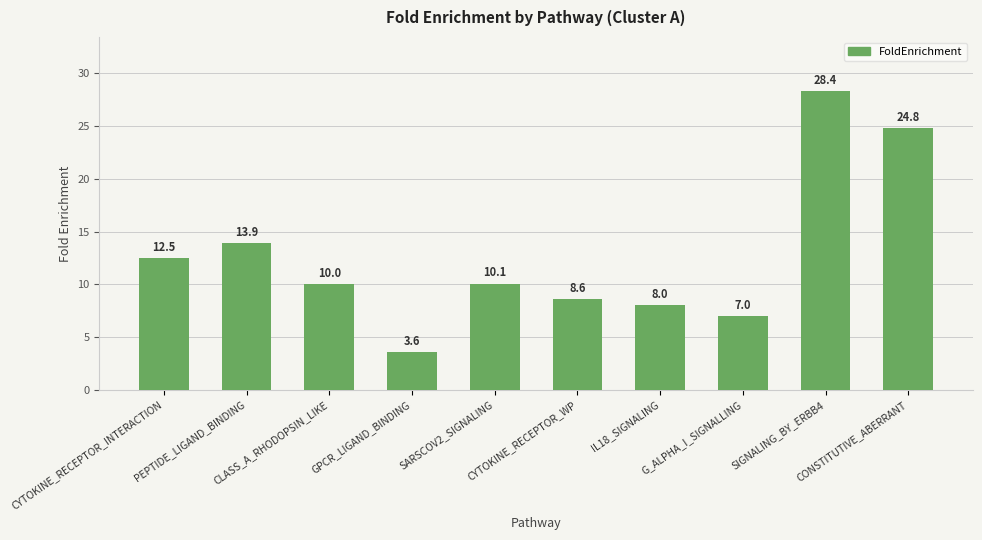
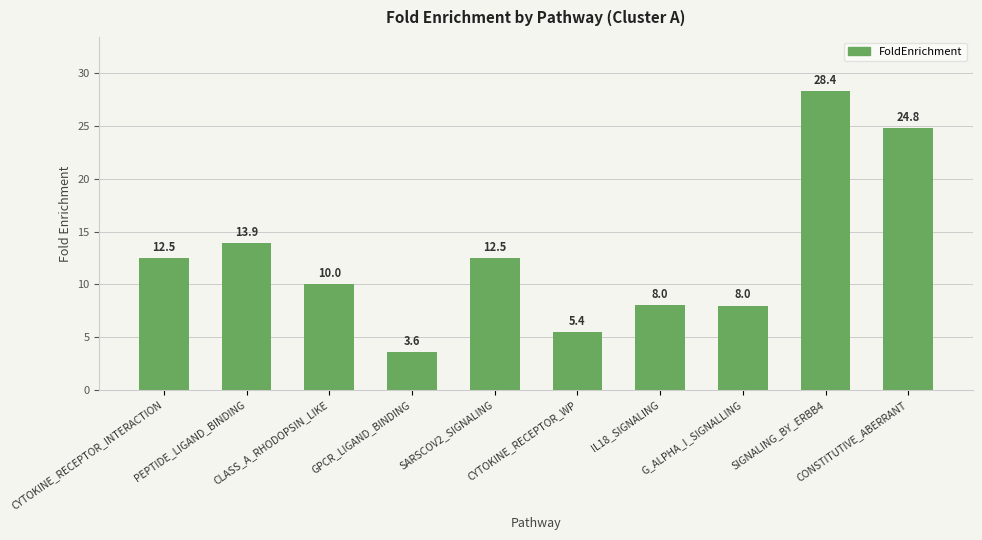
  {
    "CYTOKINE_RECEPTOR_INTERACTION": 12.5,
    "PEPTIDE_LIGAND_BINDING": 13.9,
    "CLASS_A_RHODOPSIN_LIKE": 10.0,
    "GPCR_LIGAND_BINDING": 3.6,
-   "SARSCOV2_SIGNALING": 10.1,
-   "CYTOKINE_RECEPTOR_WP": 8.6,
+   "SARSCOV2_SIGNALING": 12.5,
+   "CYTOKINE_RECEPTOR_WP": 5.4,
    "IL18_SIGNALING": 8.0,
-   "G_ALPHA_I_SIGNALLING": 7.0,
+   "G_ALPHA_I_SIGNALLING": 8.0,
    "SIGNALING_BY_ERBB4": 28.4,
    "CONSTITUTIVE_ABERRANT": 24.8
  }
